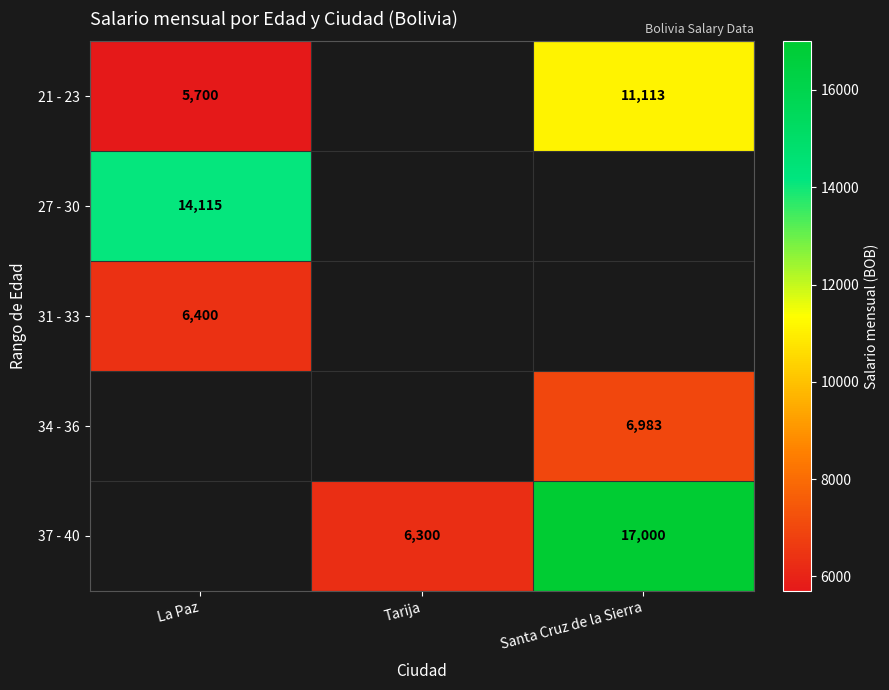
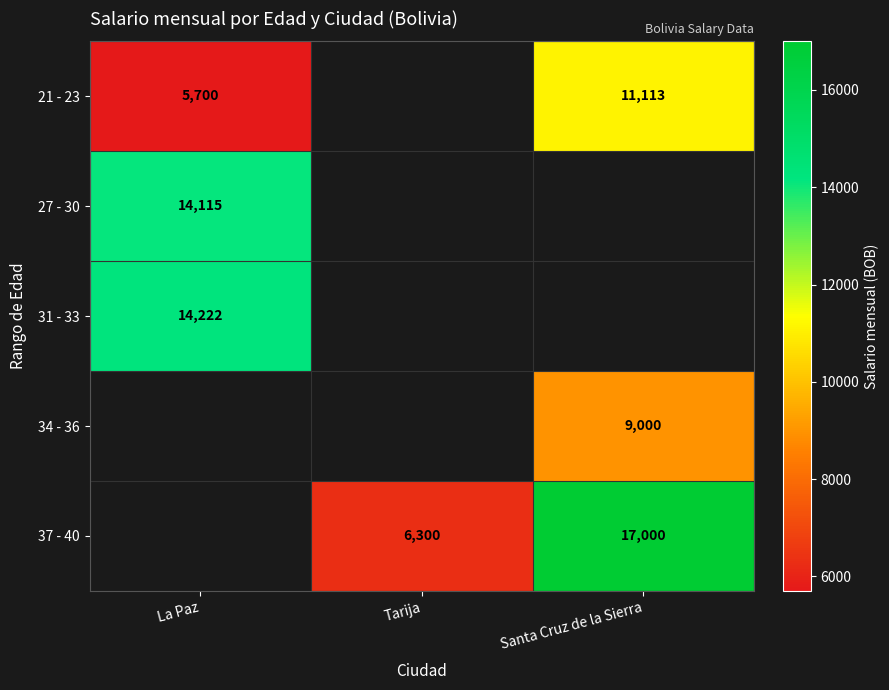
  {
    "21 - 23": {
      "La Paz": "5,700",
      "Santa Cruz de la Sierra": "11,113"
    },
    "27 - 30": {
      "La Paz": "14,115"
    },
    "31 - 33": {
-     "La Paz": "6,400"
+     "La Paz": "14,222"
    },
    "34 - 36": {
-     "Santa Cruz de la Sierra": "6,983"
+     "Santa Cruz de la Sierra": "9,000"
    },
    "37 - 40": {
      "Tarija": "6,300",
      "Santa Cruz de la Sierra": "17,000"
    }
  }
